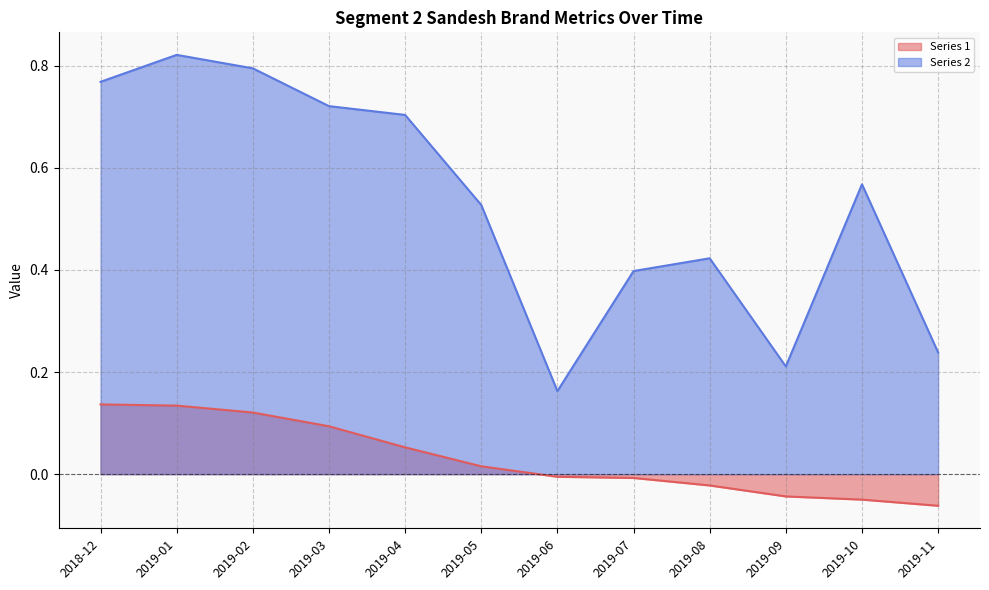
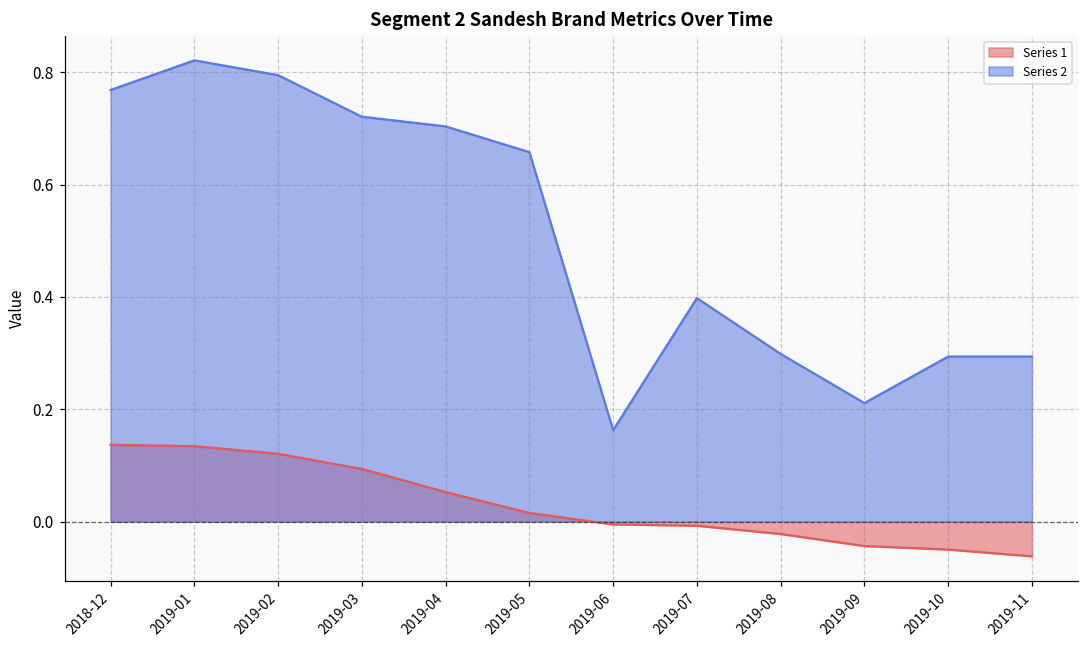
  {
    "Series 2": {
      "2018-12": 0.77,
      "2019-01": 0.82,
      "2019-02": 0.79,
      "2019-03": 0.72,
      "2019-04": 0.70,
-     "2019-05": 0.53,
+     "2019-05": 0.66,
      "2019-06": 0.16,
      "2019-07": 0.40,
-     "2019-08": 0.42,
+     "2019-08": 0.30,
      "2019-09": 0.21,
-     "2019-10": 0.57,
-     "2019-11": 0.24
+     "2019-10": 0.29,
+     "2019-11": 0.29
    }
  }
